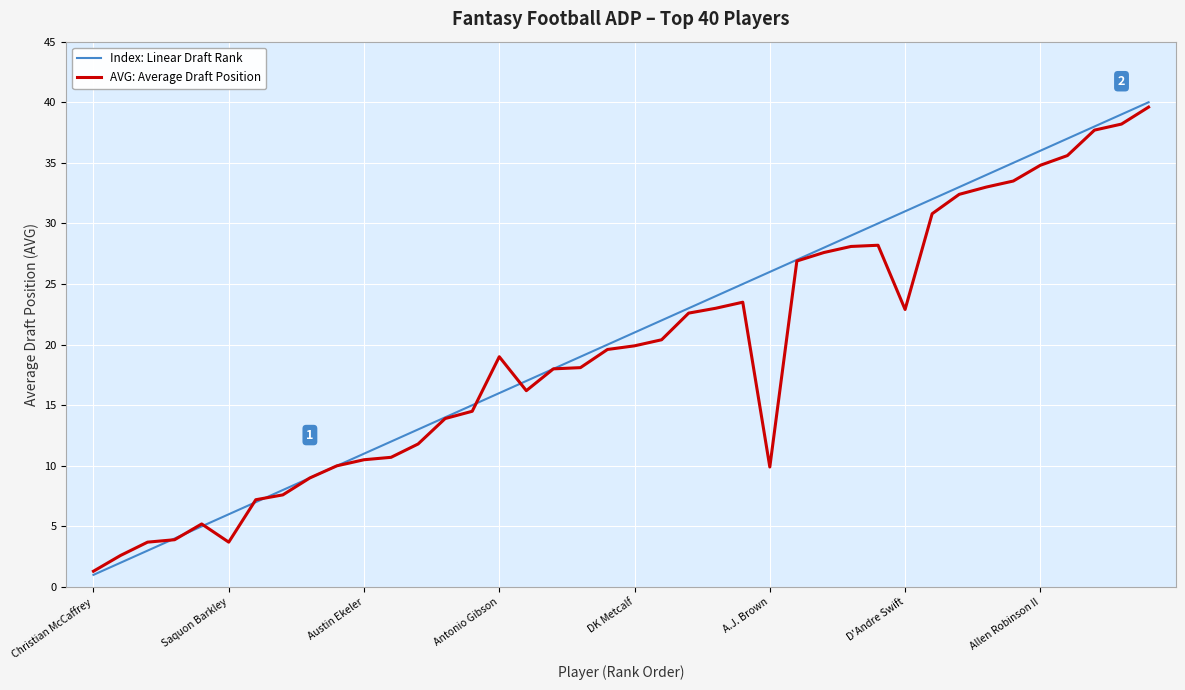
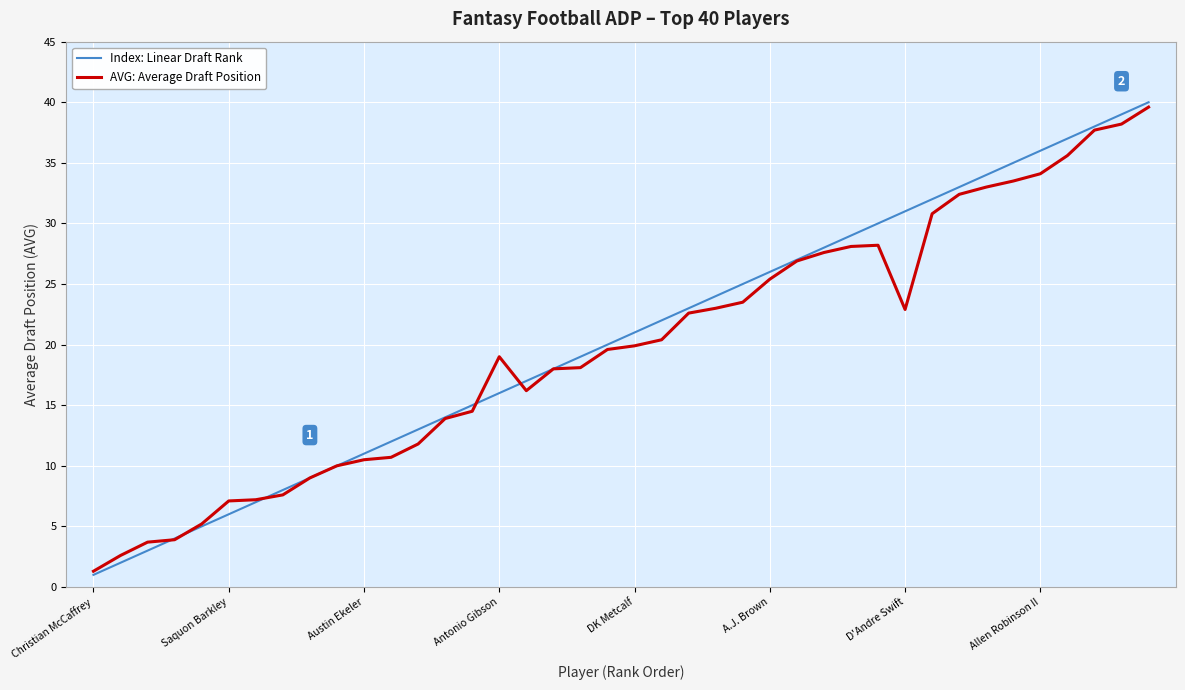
  {
    "Index: Linear Draft Rank": {
      "Christian McCaffrey": 1.0,
      "Saquon Barkley": 6.0,
      "Austin Ekeler": 11.0,
      "Antonio Gibson": 16.0,
      "DK Metcalf": 21.0,
      "A.J. Brown": 26.0,
      "D'Andre Swift": 31.0,
      "Allen Robinson II": 36.0
    },
    "AVG: Average Draft Position": {
      "Christian McCaffrey": 1.3,
-     "Saquon Barkley": 3.7,
+     "Saquon Barkley": 7.1,
      "Austin Ekeler": 10.5,
      "Antonio Gibson": 19.0,
      "DK Metcalf": 19.9,
-     "A.J. Brown": 9.9,
+     "A.J. Brown": 25.4,
      "D'Andre Swift": 22.9,
-     "Allen Robinson II": 34.8
+     "Allen Robinson II": 34.1
    }
  }
